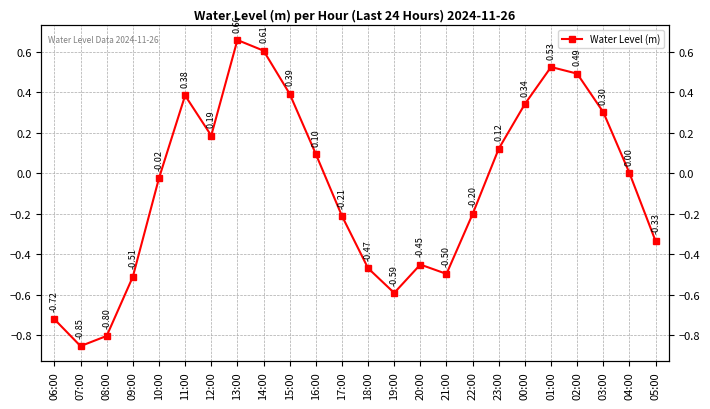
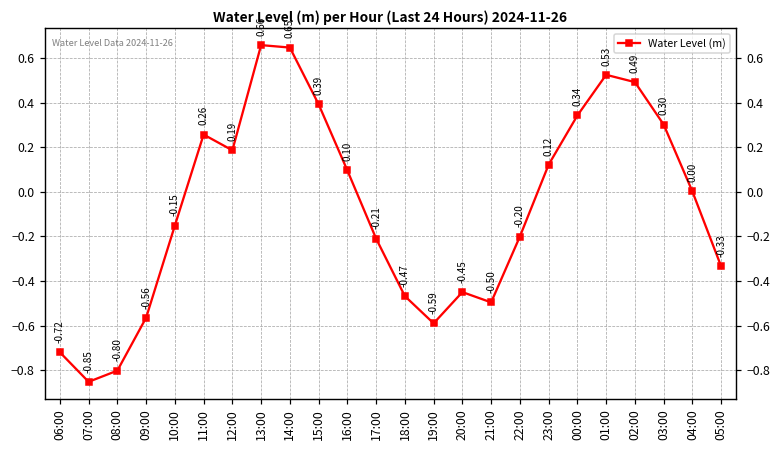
  {
    "06:00": -0.72,
    "07:00": -0.85,
    "08:00": -0.80,
-   "09:00": -0.51,
-   "10:00": -0.02,
-   "11:00": 0.38,
+   "09:00": -0.56,
+   "10:00": -0.15,
+   "11:00": 0.26,
    "12:00": 0.19,
    "13:00": 0.66,
-   "14:00": 0.61,
+   "14:00": 0.65,
    "15:00": 0.39,
    "16:00": 0.10,
    "17:00": -0.21,
    "18:00": -0.47,
    "19:00": -0.59,
    "20:00": -0.45,
    "21:00": -0.50,
    "22:00": -0.20,
    "23:00": 0.12,
    "00:00": 0.34,
    "01:00": 0.53,
    "03:00": 0.30,
    "04:00": 0.00,
    "05:00": -0.33
  }
